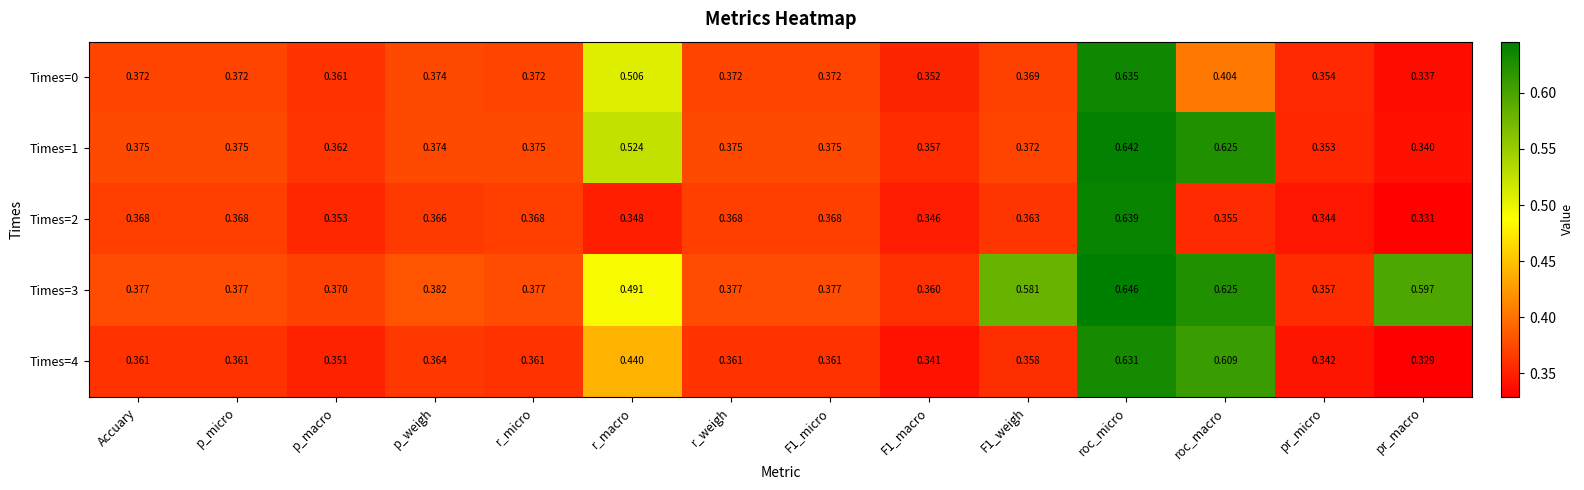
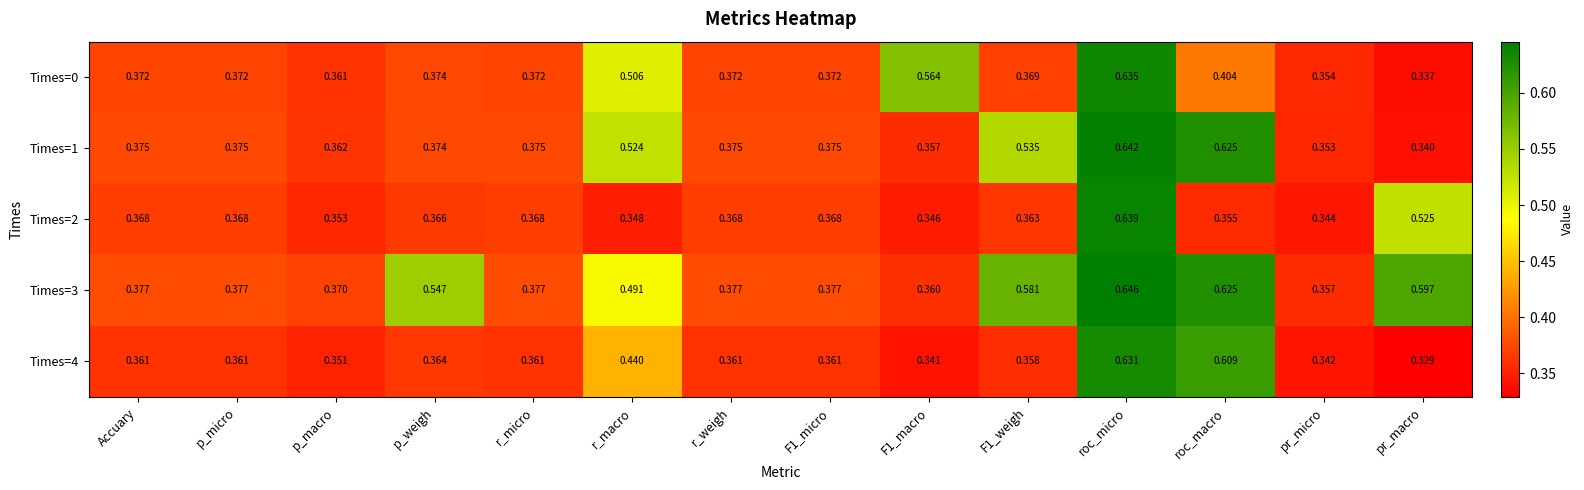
  {
    "Times=0": {
      "Accuary": 0.372,
      "p_micro": 0.372,
      "p_macro": 0.361,
      "p_weigh": 0.374,
      "r_micro": 0.372,
      "r_macro": 0.506,
      "r_weigh": 0.372,
      "F1_micro": 0.372,
-     "F1_macro": 0.352,
+     "F1_macro": 0.564,
      "F1_weigh": 0.369,
      "roc_micro": 0.635,
      "roc_macro": 0.404,
      "pr_micro": 0.354,
      "pr_macro": 0.337
    },
    "Times=1": {
      "Accuary": 0.375,
      "p_micro": 0.375,
      "p_macro": 0.362,
      "p_weigh": 0.374,
      "r_micro": 0.375,
      "r_macro": 0.524,
      "r_weigh": 0.375,
      "F1_micro": 0.375,
      "F1_macro": 0.357,
-     "F1_weigh": 0.372,
+     "F1_weigh": 0.535,
      "roc_micro": 0.642,
      "roc_macro": 0.625,
      "pr_micro": 0.353,
      "pr_macro": 0.340
    },
    "Times=2": {
      "Accuary": 0.368,
      "p_micro": 0.368,
      "p_macro": 0.353,
      "p_weigh": 0.366,
      "r_micro": 0.368,
      "r_macro": 0.348,
      "r_weigh": 0.368,
      "F1_micro": 0.368,
      "F1_macro": 0.346,
      "F1_weigh": 0.363,
      "roc_micro": 0.639,
      "roc_macro": 0.355,
      "pr_micro": 0.344,
-     "pr_macro": 0.331
+     "pr_macro": 0.525
    },
    "Times=3": {
      "Accuary": 0.377,
      "p_micro": 0.377,
      "p_macro": 0.370,
-     "p_weigh": 0.382,
+     "p_weigh": 0.547,
      "r_micro": 0.377,
      "r_macro": 0.491,
      "r_weigh": 0.377,
      "F1_micro": 0.377,
      "F1_macro": 0.360,
      "F1_weigh": 0.581,
      "roc_micro": 0.646,
      "roc_macro": 0.625,
      "pr_micro": 0.357,
      "pr_macro": 0.597
    },
    "Times=4": {
      "Accuary": 0.361,
      "p_micro": 0.361,
      "p_macro": 0.351,
      "p_weigh": 0.364,
      "r_micro": 0.361,
      "r_macro": 0.440,
      "r_weigh": 0.361,
      "F1_micro": 0.361,
      "F1_macro": 0.341,
      "F1_weigh": 0.358,
      "roc_micro": 0.631,
      "roc_macro": 0.609,
      "pr_micro": 0.342,
      "pr_macro": 0.329
    }
  }
